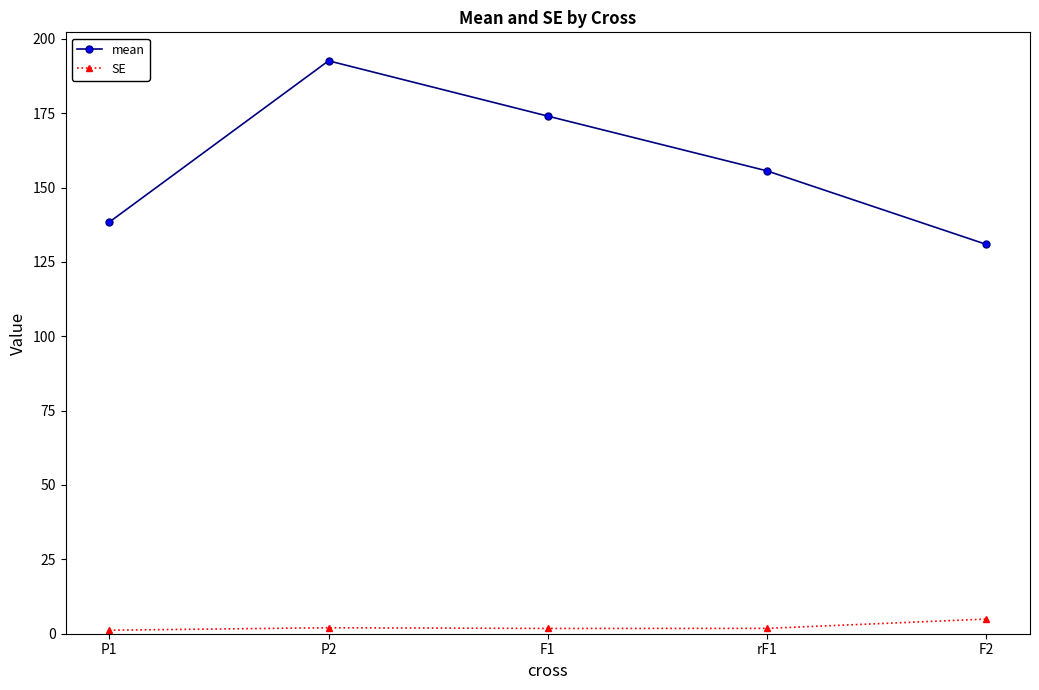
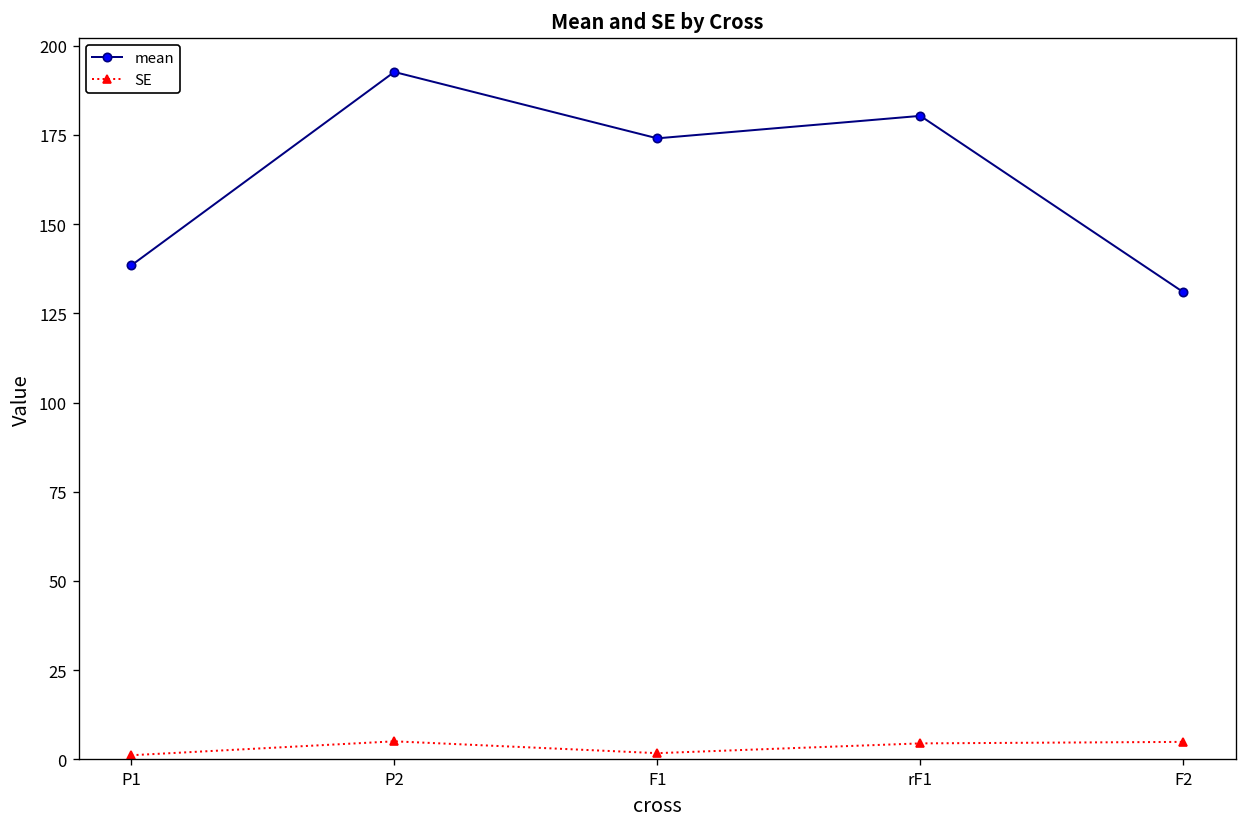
  {
    "mean": {
      "P1": 138,
      "P2": 193,
      "F1": 174,
-     "rF1": 156,
+     "rF1": 180,
      "F2": 131
    },
    "SE": {
      "P1": 1,
-     "P2": 2,
+     "P2": 5,
      "F1": 2,
-     "rF1": 2,
+     "rF1": 5,
      "F2": 5
    }
  }
